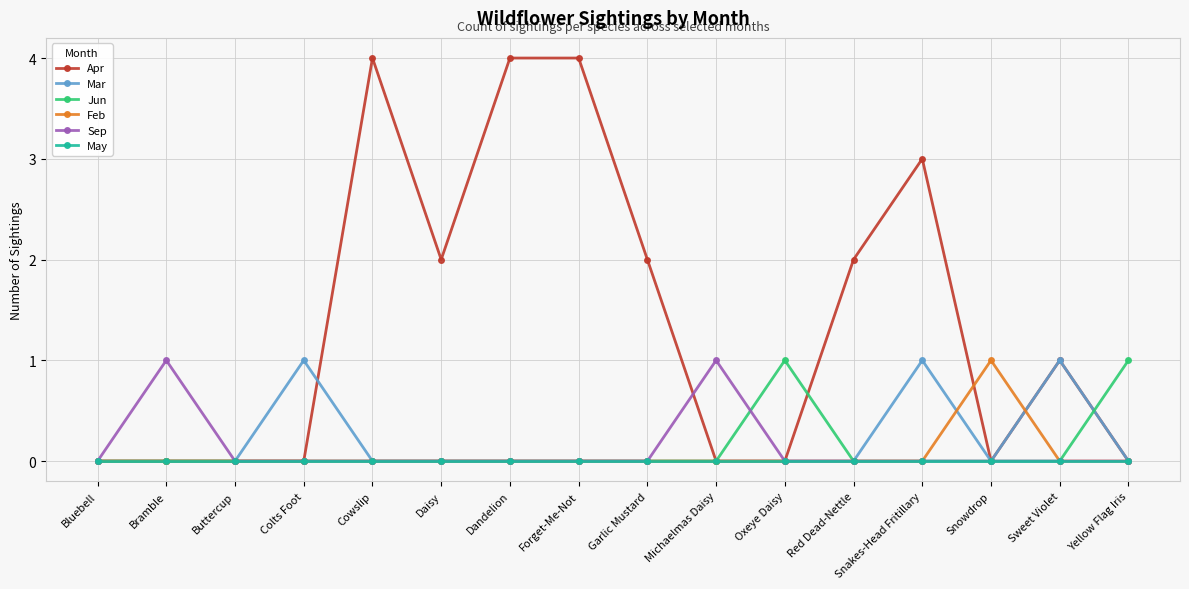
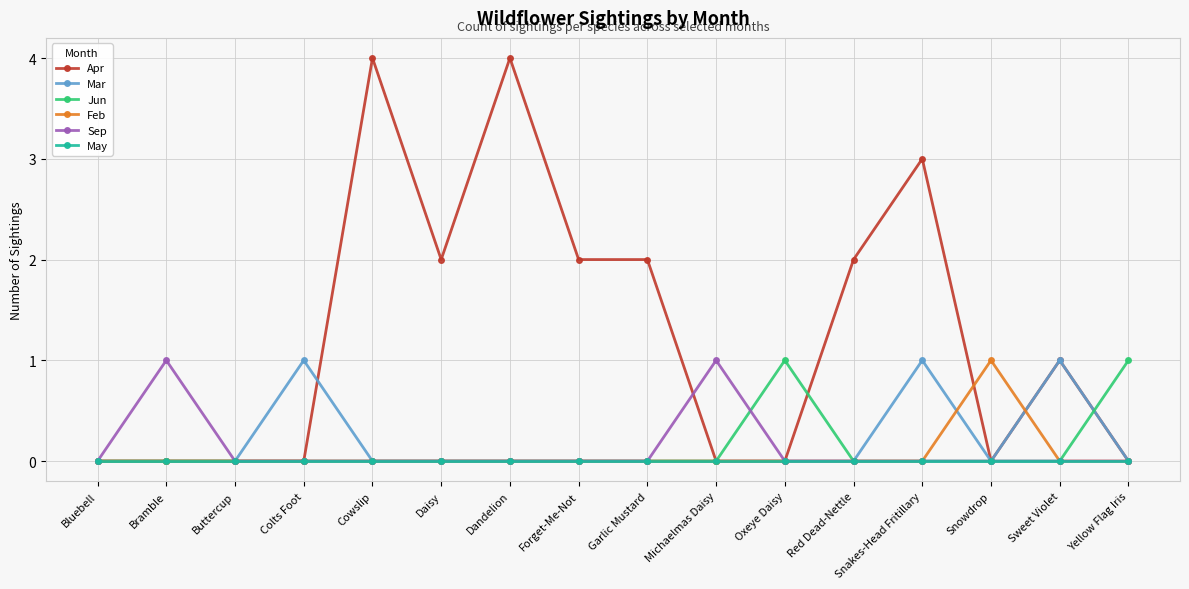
  {
    "Apr": {
      "Cowslip": 4,
      "Daisy": 2,
      "Dandelion": 4,
-     "Forget-Me-Not": 4,
+     "Forget-Me-Not": 2,
      "Garlic Mustard": 2,
      "Red Dead-Nettle": 2,
      "Snakes-Head Fritillary": 3
    },
    "Mar": {
      "Colts Foot": 1,
      "Snakes-Head Fritillary": 1
    },
    "Feb": {
      "Snowdrop": 1
    },
    "Sep": {
      "Bramble": 1,
      "Michaelmas Daisy": 1
    }
  }
